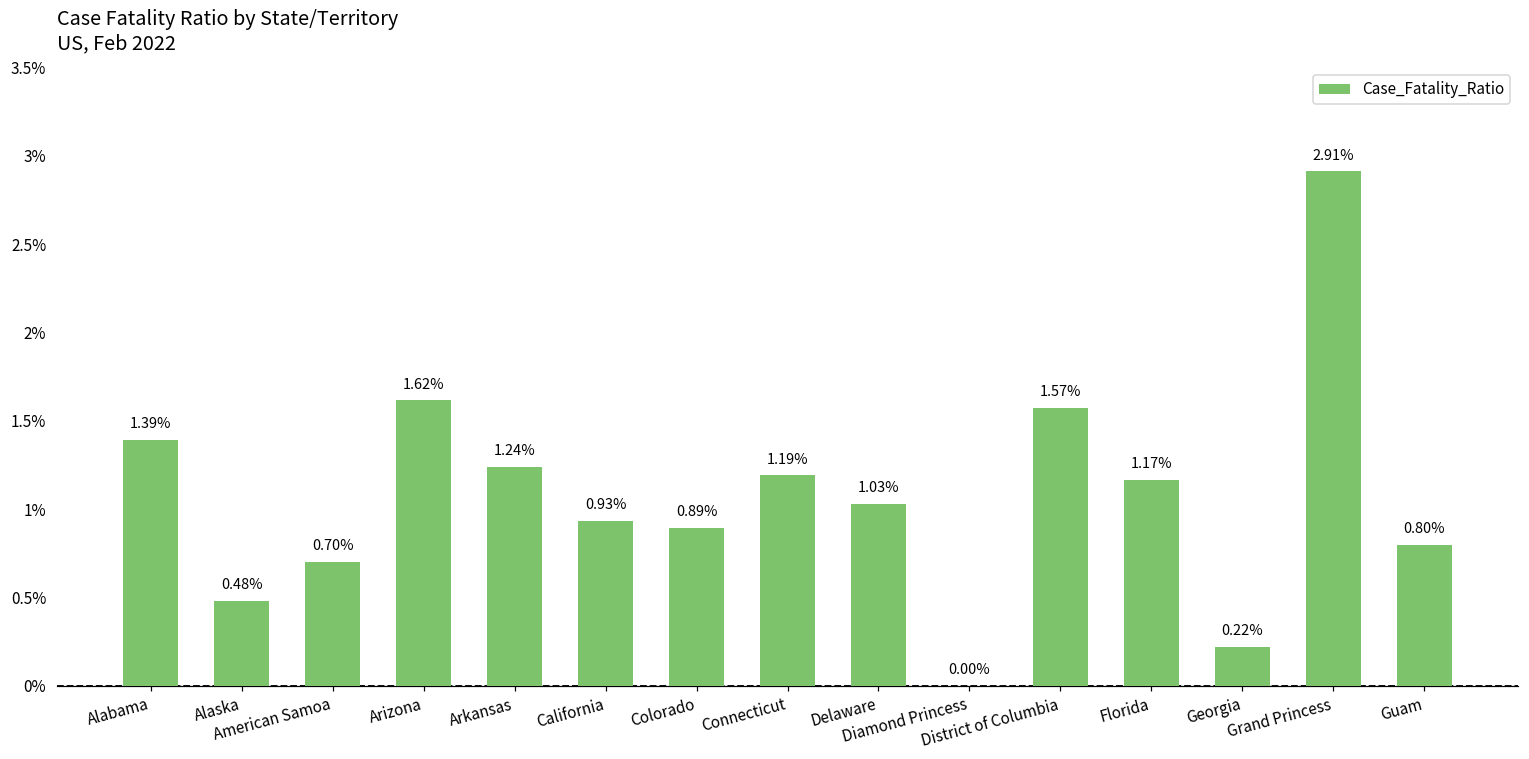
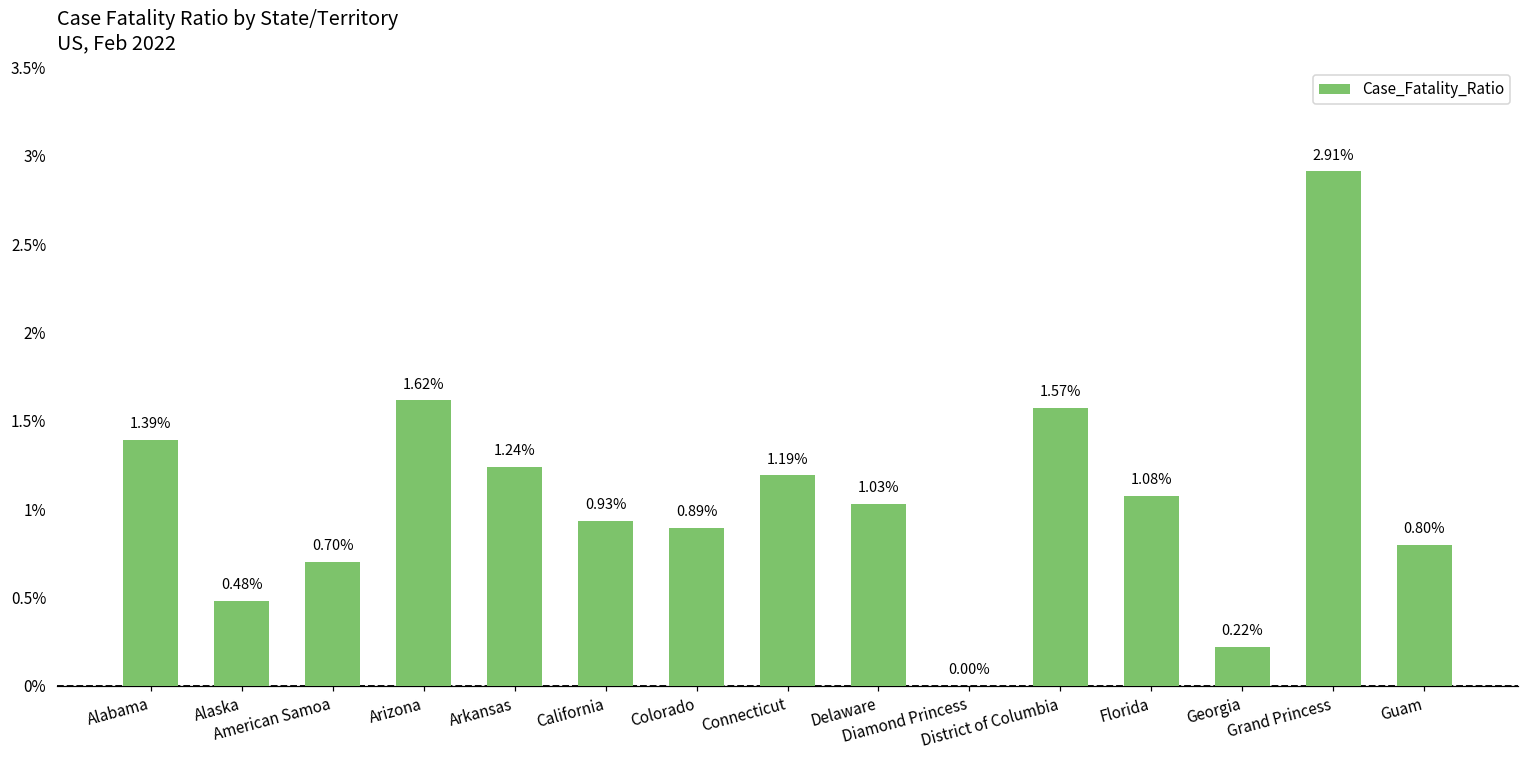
  {
    "Alabama": "1.39%",
    "Alaska": "0.48%",
    "American Samoa": "0.70%",
    "Arizona": "1.62%",
    "Arkansas": "1.24%",
    "California": "0.93%",
    "Colorado": "0.89%",
    "Connecticut": "1.19%",
    "Delaware": "1.03%",
    "Diamond Princess": "0.00%",
    "District of Columbia": "1.57%",
-   "Florida": "1.17%",
+   "Florida": "1.08%",
    "Georgia": "0.22%",
    "Grand Princess": "2.91%",
    "Guam": "0.80%"
  }
